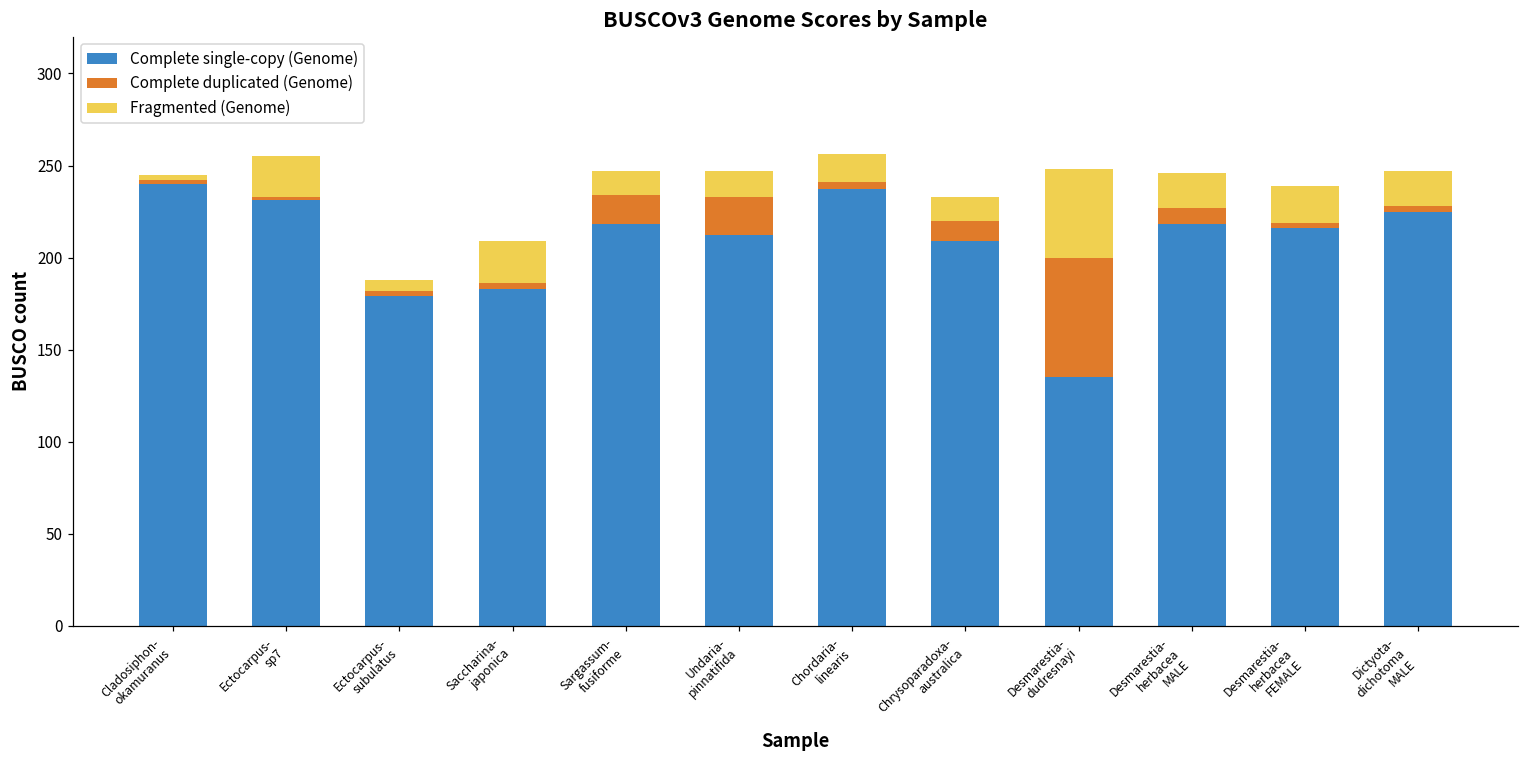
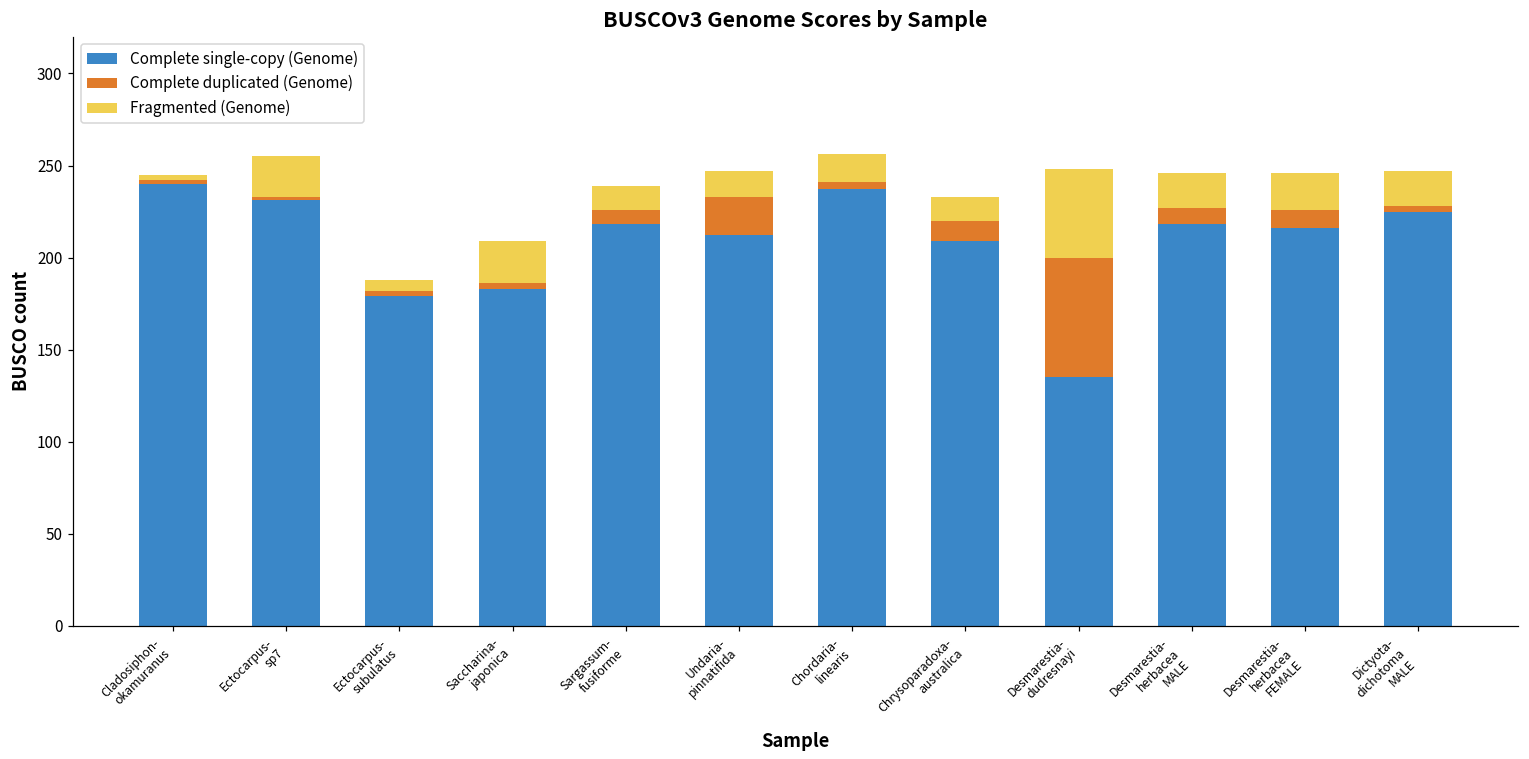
  {
    "Complete single-copy (Genome)": {
      "Cladosiphon- okamuranus": 240,
      "Ectocarpus- sp7": 231,
      "Ectocarpus- subulatus": 179,
      "Saccharina- japonica": 183,
      "Sargassum- fusiforme": 218,
      "Undaria- pinnatifida": 212,
      "Chordaria- linearis": 237,
      "Chrysoparadoxa- australica": 209,
      "Desmarestia- dudresnayi": 135,
      "Desmarestia- herbacea MALE": 218,
      "Desmarestia- herbacea FEMALE": 216,
      "Dictyota- dichotoma MALE": 225
    },
    "Complete duplicated (Genome)": {
      "Cladosiphon- okamuranus": 2,
      "Ectocarpus- sp7": 2,
      "Ectocarpus- subulatus": 3,
      "Saccharina- japonica": 3,
-     "Sargassum- fusiforme": 16,
+     "Sargassum- fusiforme": 8,
      "Undaria- pinnatifida": 21,
      "Chordaria- linearis": 4,
      "Chrysoparadoxa- australica": 11,
      "Desmarestia- dudresnayi": 65,
      "Desmarestia- herbacea MALE": 9,
-     "Desmarestia- herbacea FEMALE": 3,
+     "Desmarestia- herbacea FEMALE": 10,
      "Dictyota- dichotoma MALE": 3
    },
    "Fragmented (Genome)": {
      "Cladosiphon- okamuranus": 3,
      "Ectocarpus- sp7": 22,
      "Ectocarpus- subulatus": 6,
      "Saccharina- japonica": 23,
      "Sargassum- fusiforme": 13,
      "Undaria- pinnatifida": 14,
      "Chordaria- linearis": 15,
      "Chrysoparadoxa- australica": 13,
      "Desmarestia- dudresnayi": 48,
      "Desmarestia- herbacea MALE": 19,
      "Desmarestia- herbacea FEMALE": 20,
      "Dictyota- dichotoma MALE": 19
    }
  }
